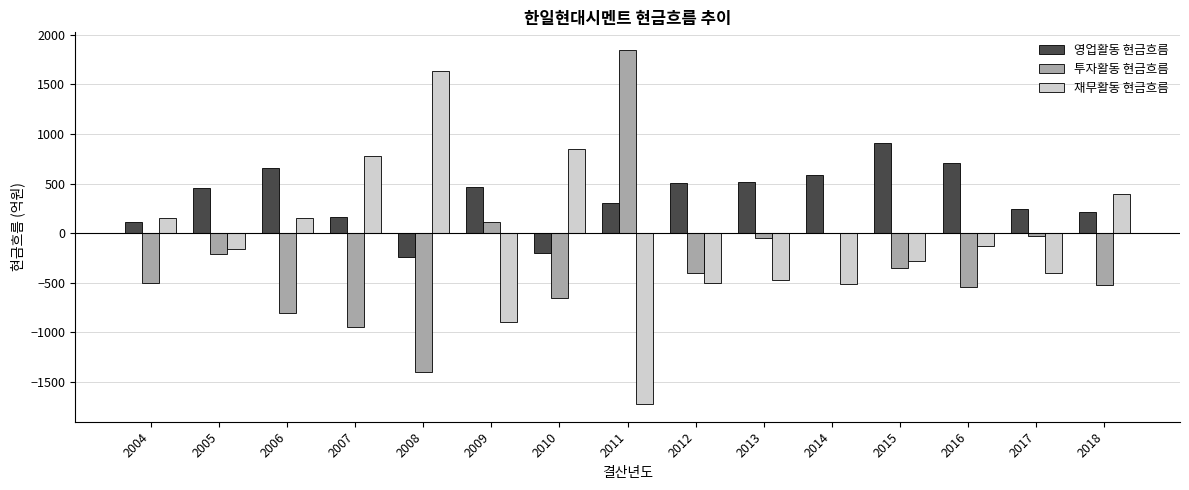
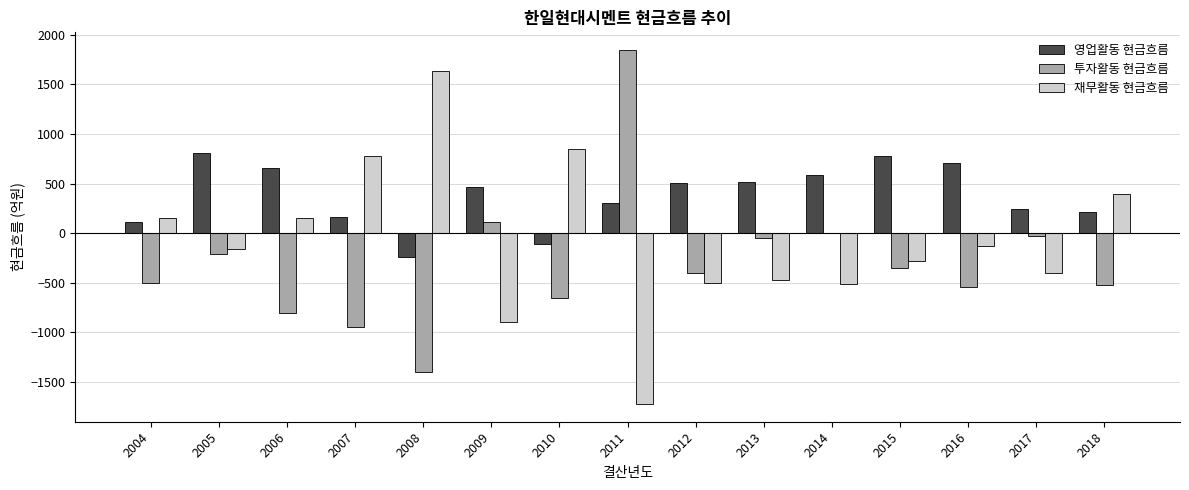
  {
    "영업활동 현금흐름": {
      "2004": 100,
-     "2005": 500,
+     "2005": 800,
      "2006": 700,
      "2007": 200,
      "2008": -200,
      "2009": 500,
-     "2010": -200,
+     "2010": -100,
      "2011": 300,
      "2012": 500,
      "2013": 500,
      "2014": 600,
-     "2015": 900,
+     "2015": 800,
      "2016": 700,
      "2017": 200,
      "2018": 200
    },
    "투자활동 현금흐름": {
      "2004": -500,
      "2005": -200,
      "2006": -800,
      "2007": -900,
      "2008": -1400,
      "2009": 100,
      "2010": -600,
      "2011": 1800,
      "2012": -400,
      "2013": 0,
      "2015": -400,
      "2016": -500,
      "2017": 0,
      "2018": -500
    },
    "재무활동 현금흐름": {
      "2004": 100,
      "2005": -200,
      "2006": 100,
      "2007": 800,
      "2008": 1600,
      "2009": -900,
      "2010": 900,
      "2011": -1700,
      "2012": -500,
      "2013": -500,
      "2014": -500,
      "2015": -300,
      "2016": -100,
      "2017": -400,
      "2018": 400
    }
  }
